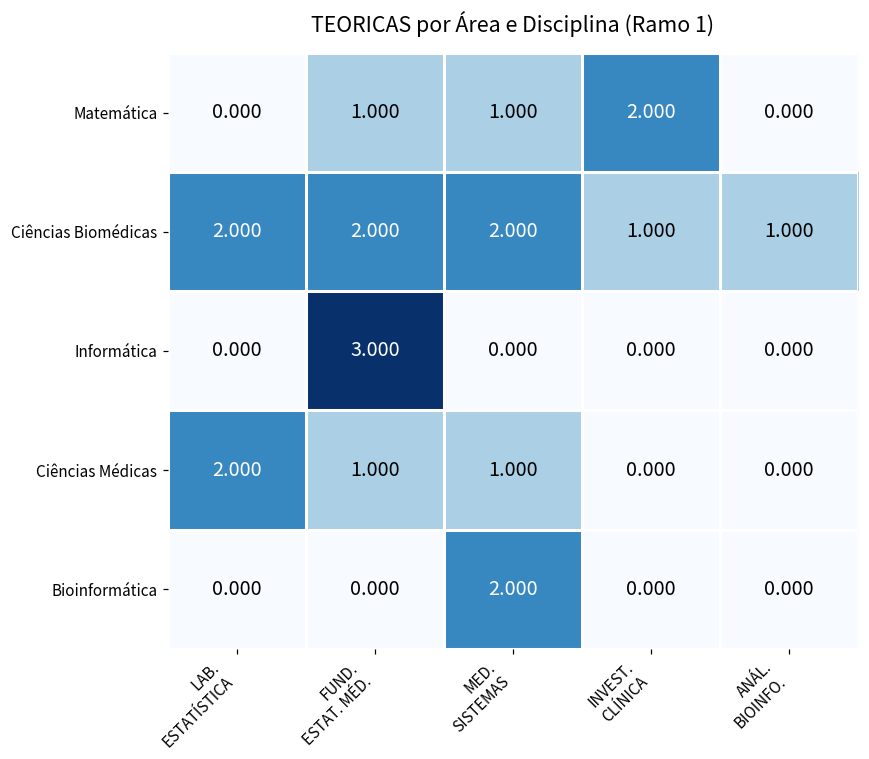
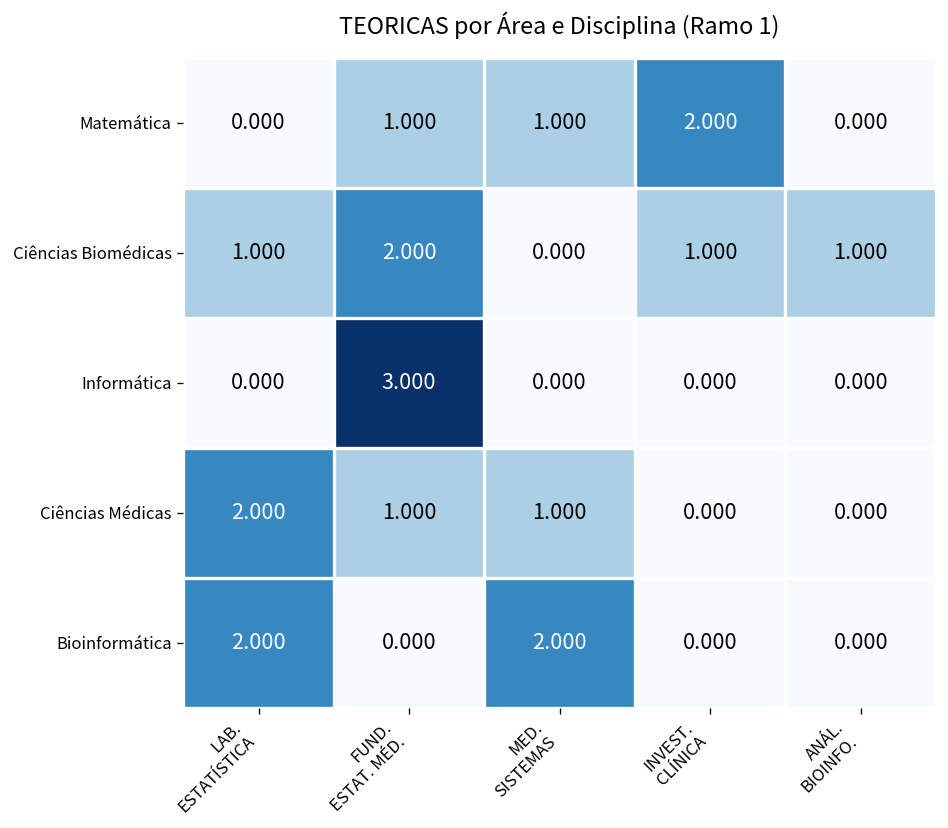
  {
    "Matemática": {
      "LAB. ESTATÍSTICA": 0.000,
      "FUND. ESTAT. MÉD.": 1.000,
      "MED. SISTEMAS": 1.000,
      "INVEST. CLÍNICA": 2.000,
      "ANÁL. BIOINFO.": 0.000
    },
    "Ciências Biomédicas": {
-     "LAB. ESTATÍSTICA": 2.000,
+     "LAB. ESTATÍSTICA": 1.000,
      "FUND. ESTAT. MÉD.": 2.000,
-     "MED. SISTEMAS": 2.000,
+     "MED. SISTEMAS": 0.000,
      "INVEST. CLÍNICA": 1.000,
      "ANÁL. BIOINFO.": 1.000
    },
    "Informática": {
      "LAB. ESTATÍSTICA": 0.000,
      "FUND. ESTAT. MÉD.": 3.000,
      "MED. SISTEMAS": 0.000,
      "INVEST. CLÍNICA": 0.000,
      "ANÁL. BIOINFO.": 0.000
    },
    "Ciências Médicas": {
      "LAB. ESTATÍSTICA": 2.000,
      "FUND. ESTAT. MÉD.": 1.000,
      "MED. SISTEMAS": 1.000,
      "INVEST. CLÍNICA": 0.000,
      "ANÁL. BIOINFO.": 0.000
    },
    "Bioinformática": {
-     "LAB. ESTATÍSTICA": 0.000,
+     "LAB. ESTATÍSTICA": 2.000,
      "FUND. ESTAT. MÉD.": 0.000,
      "MED. SISTEMAS": 2.000,
      "INVEST. CLÍNICA": 0.000,
      "ANÁL. BIOINFO.": 0.000
    }
  }
